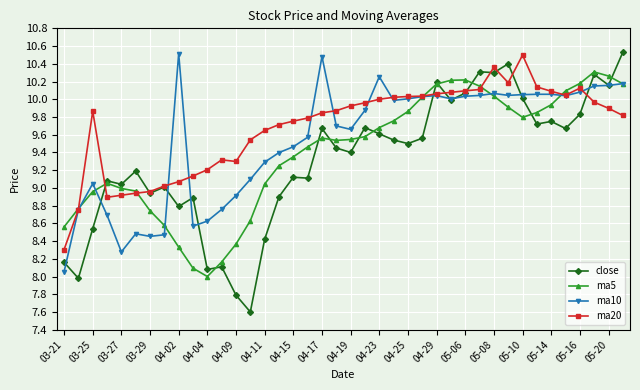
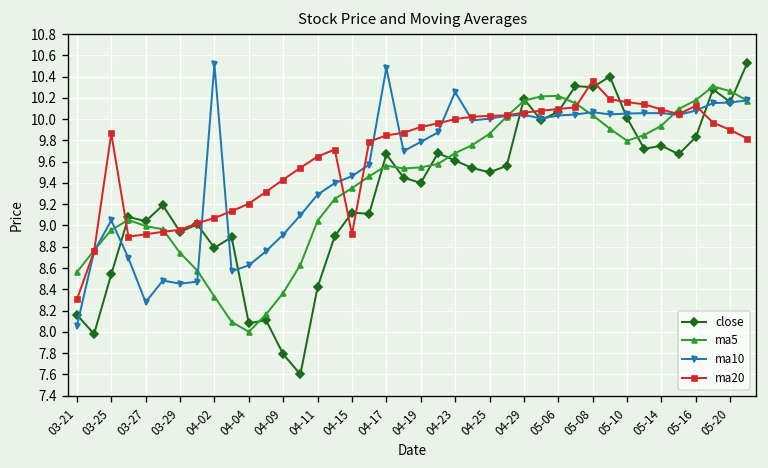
  {
    "ma10": {
      "03-21": 8.1,
      "03-25": 9.0,
      "03-27": 8.3,
      "03-29": 8.5,
      "04-02": 10.5,
      "04-04": 8.6,
      "04-09": 8.9,
      "04-11": 9.3,
      "04-15": 9.5,
      "04-17": 10.5,
-     "04-19": 9.7,
+     "04-19": 9.8,
      "04-23": 10.3,
      "05-06": 10.0,
      "05-08": 10.1,
      "05-10": 10.1,
      "05-14": 10.1,
      "05-16": 10.1
    },
    "ma20": {
      "03-21": 8.3,
      "03-25": 9.9,
      "03-27": 8.9,
      "04-02": 9.1,
      "04-04": 9.2,
-     "04-09": 9.3,
+     "04-09": 9.4,
      "04-11": 9.6,
-     "04-15": 9.8,
+     "04-15": 8.9,
      "04-17": 9.8,
      "04-19": 9.9,
      "04-23": 10.0,
      "05-08": 10.4,
-     "05-10": 10.5,
+     "05-10": 10.2,
      "05-14": 10.1,
      "05-16": 10.1,
      "05-20": 9.9
    }
  }
